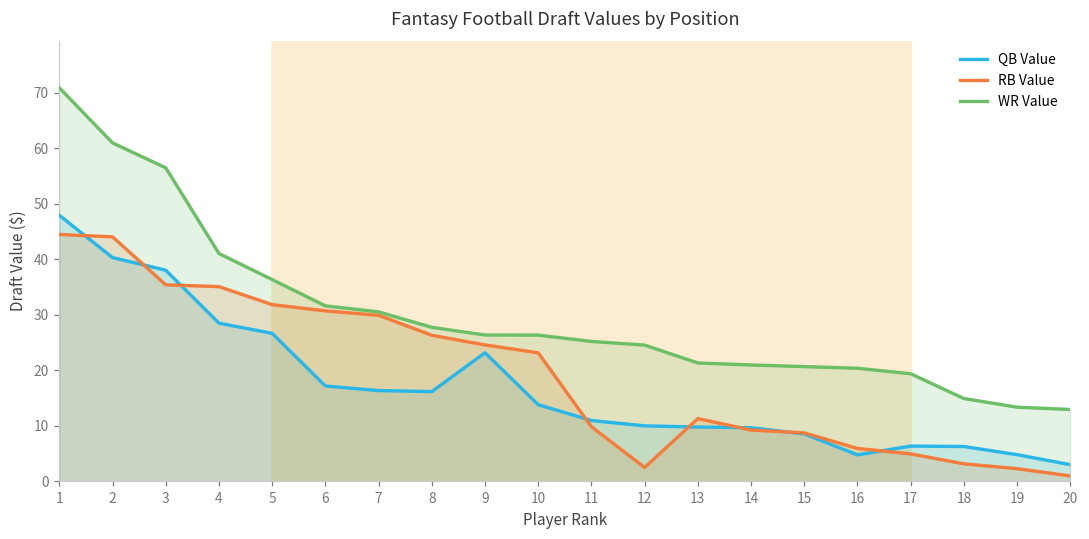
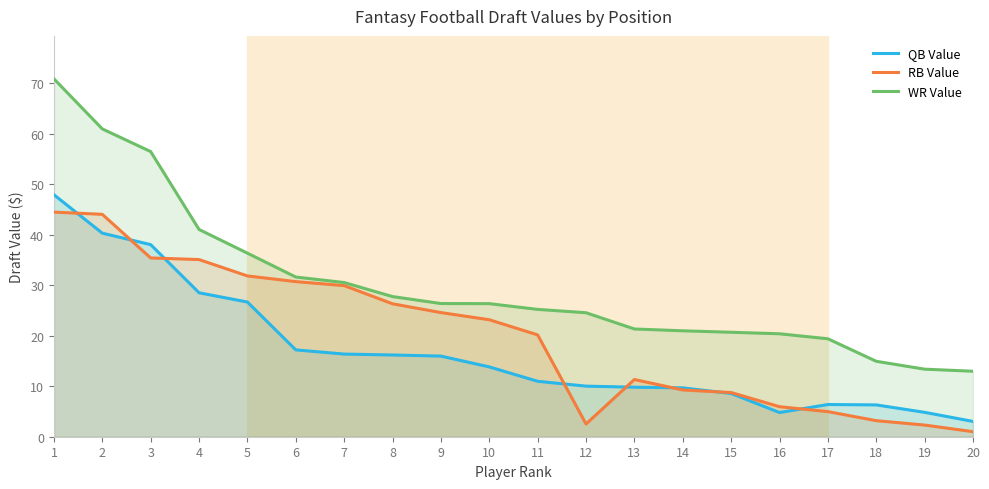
  {
    "QB Value": {
      "1": 48,
      "2": 40,
      "3": 38,
      "4": 29,
      "5": 27,
      "6": 17,
      "7": 16,
      "8": 16,
-     "9": 23,
+     "9": 16,
      "10": 14,
      "11": 11,
      "12": 10,
      "13": 10,
      "16": 5,
      "17": 6,
      "18": 6,
      "19": 5,
      "20": 3
    },
    "RB Value": {
      "1": 44,
      "2": 44,
      "3": 35,
      "4": 35,
      "5": 32,
      "6": 31,
      "7": 30,
      "8": 26,
      "9": 25,
      "10": 23,
-     "11": 10,
+     "11": 20,
      "12": 3,
      "13": 11,
      "16": 6,
      "17": 5,
      "18": 3,
      "19": 2,
      "20": 1
    },
    "WR Value": {
      "1": 71,
      "2": 61,
      "3": 56,
      "4": 41,
      "5": 36,
      "6": 32,
      "7": 31,
      "8": 28,
      "9": 26,
      "10": 26,
      "11": 25,
      "12": 25,
      "13": 21,
      "14": 21,
      "15": 21,
      "16": 20,
      "17": 19,
      "18": 15,
      "19": 13,
      "20": 13
    }
  }
